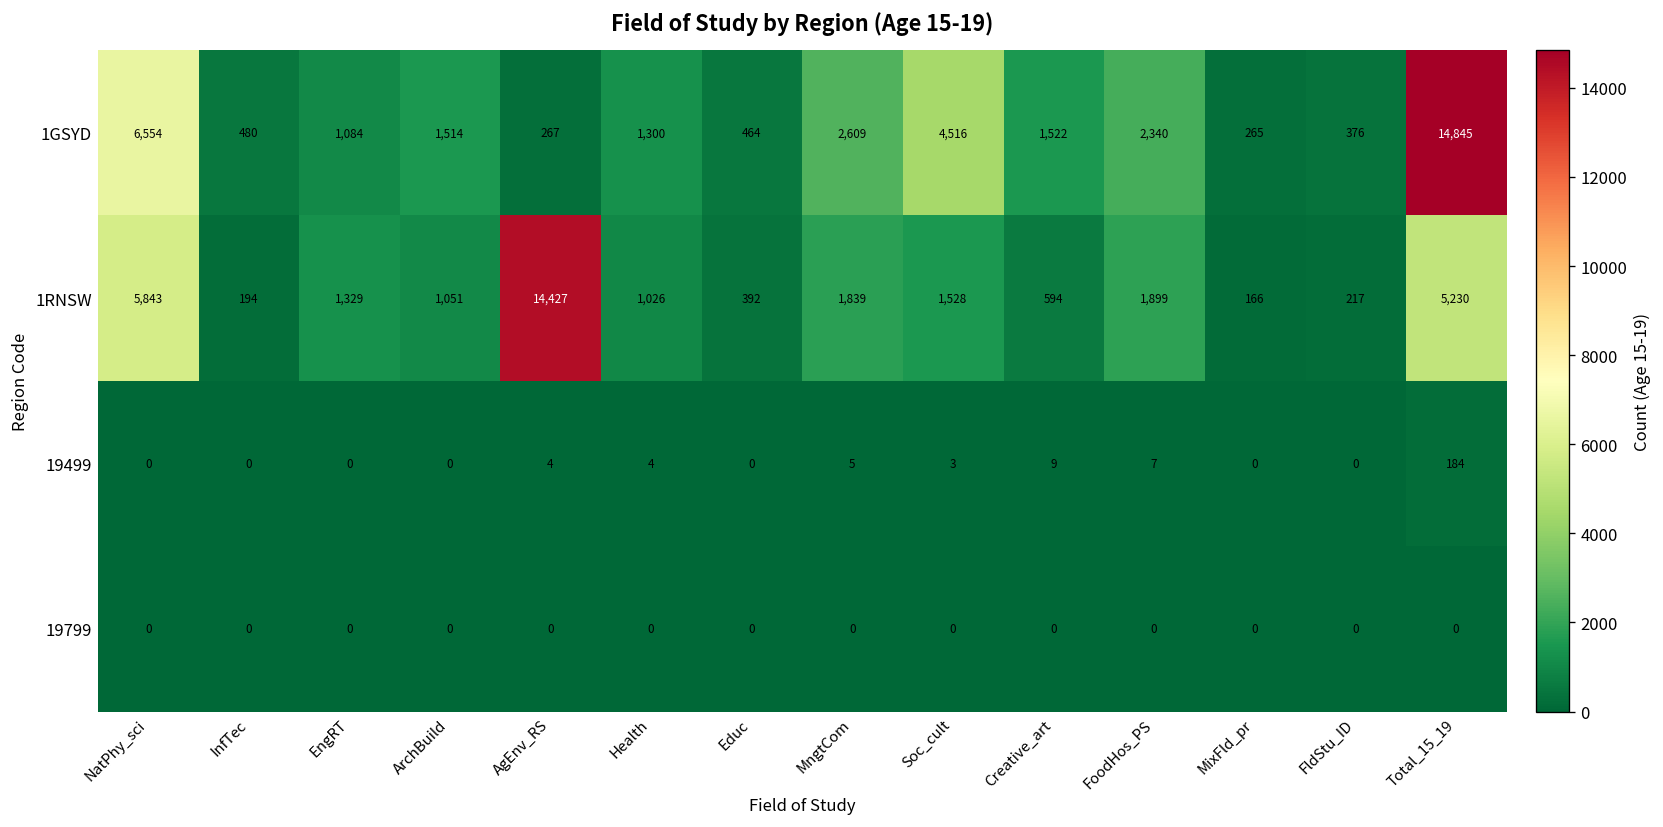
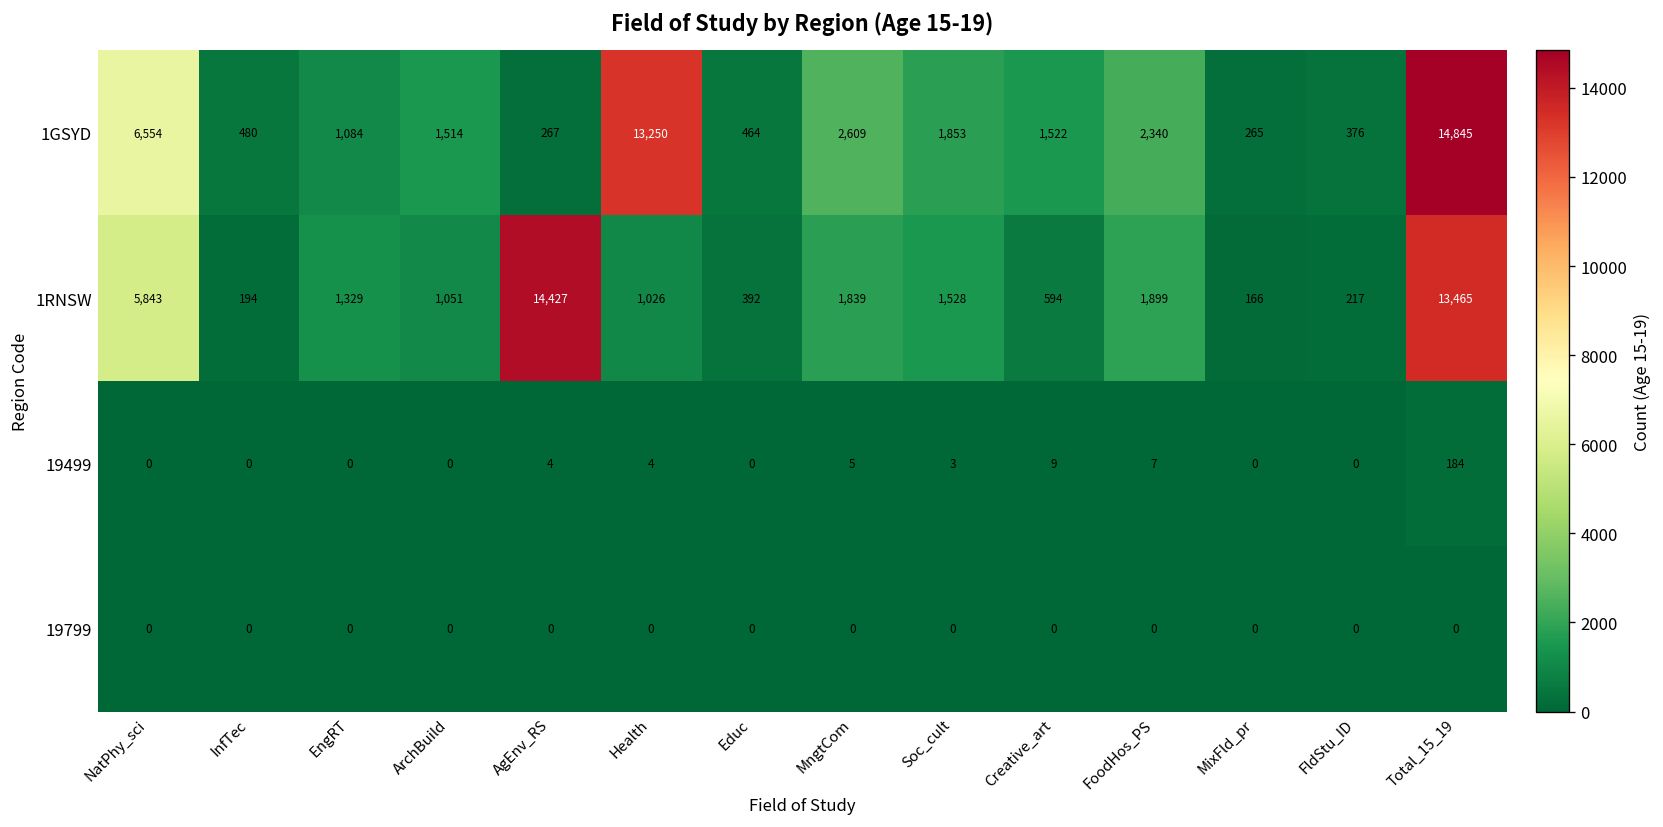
  {
    "1GSYD": {
      "NatPhy_sci": "6,554",
      "InfTec": "480",
      "EngRT": "1,084",
      "ArchBuild": "1,514",
      "AgEnv_RS": "267",
-     "Health": "1,300",
+     "Health": "13,250",
      "Educ": "464",
      "MngtCom": "2,609",
-     "Soc_cult": "4,516",
+     "Soc_cult": "1,853",
      "Creative_art": "1,522",
      "FoodHos_PS": "2,340",
      "MixFld_pr": "265",
      "FldStu_ID": "376",
      "Total_15_19": "14,845"
    },
    "1RNSW": {
      "NatPhy_sci": "5,843",
      "InfTec": "194",
      "EngRT": "1,329",
      "ArchBuild": "1,051",
      "AgEnv_RS": "14,427",
      "Health": "1,026",
      "Educ": "392",
      "MngtCom": "1,839",
      "Soc_cult": "1,528",
      "Creative_art": "594",
      "FoodHos_PS": "1,899",
      "MixFld_pr": "166",
      "FldStu_ID": "217",
-     "Total_15_19": "5,230"
+     "Total_15_19": "13,465"
    },
    "19499": {
      "NatPhy_sci": "0",
      "InfTec": "0",
      "EngRT": "0",
      "ArchBuild": "0",
      "AgEnv_RS": "4",
      "Health": "4",
      "Educ": "0",
      "MngtCom": "5",
      "Soc_cult": "3",
      "Creative_art": "9",
      "FoodHos_PS": "7",
      "MixFld_pr": "0",
      "FldStu_ID": "0",
      "Total_15_19": "184"
    },
    "19799": {
      "NatPhy_sci": "0",
      "InfTec": "0",
      "EngRT": "0",
      "ArchBuild": "0",
      "AgEnv_RS": "0",
      "Health": "0",
      "Educ": "0",
      "MngtCom": "0",
      "Soc_cult": "0",
      "Creative_art": "0",
      "FoodHos_PS": "0",
      "MixFld_pr": "0",
      "FldStu_ID": "0",
      "Total_15_19": "0"
    }
  }
